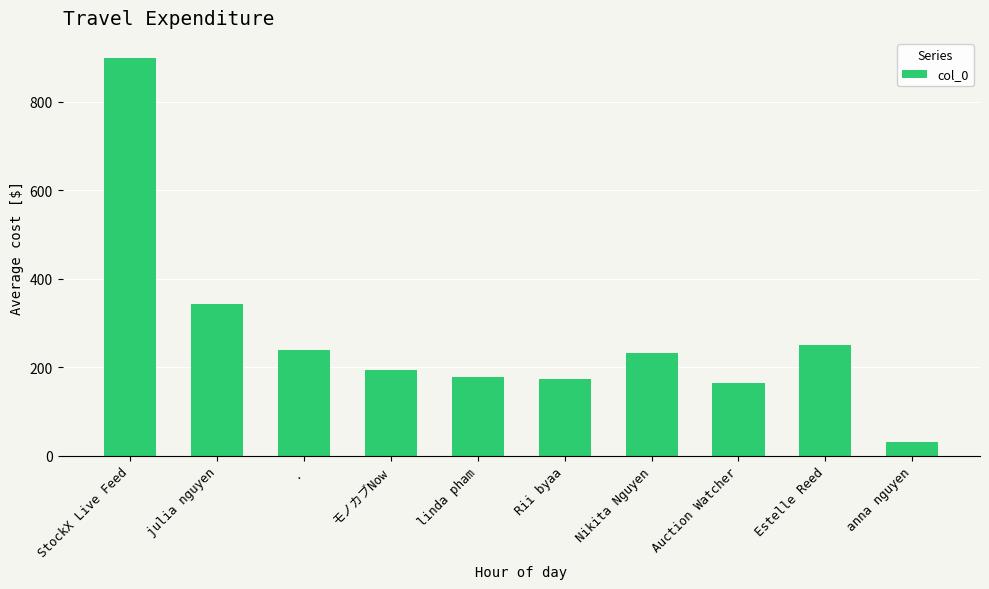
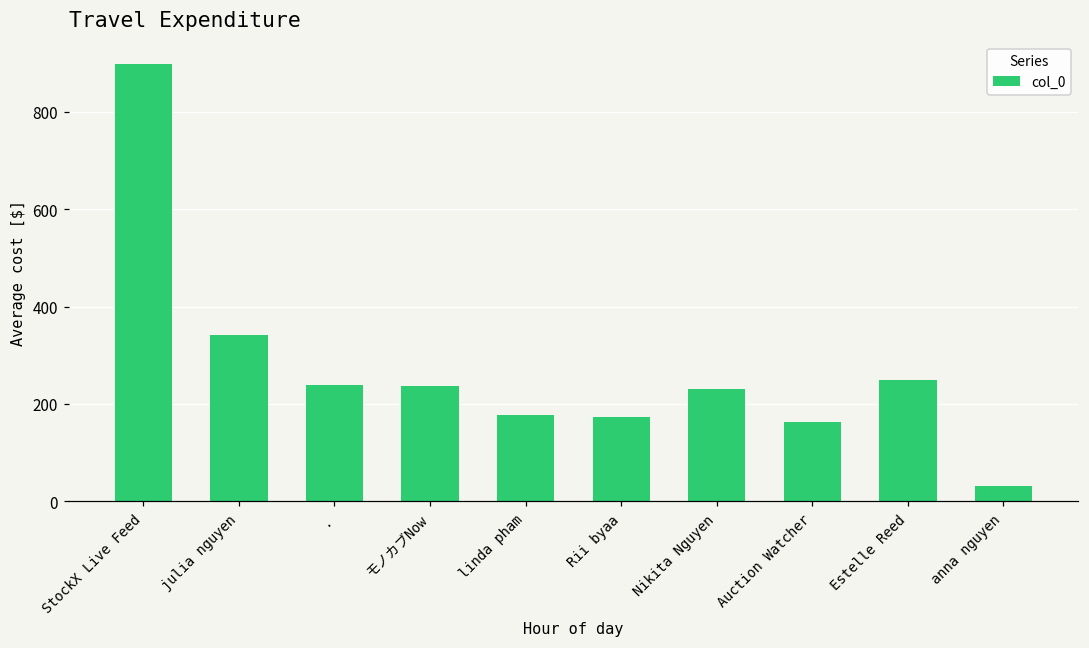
  {
    "StockX Live Feed": 900,
    "julia nguyen": 340,
    ".": 240,
-   "モノカブNow": 190,
+   "モノカブNow": 240,
    "linda pham": 180,
    "Rii byaa": 170,
    "Nikita Nguyen": 230,
    "Auction Watcher": 160,
    "Estelle Reed": 250,
    "anna nguyen": 30
  }
